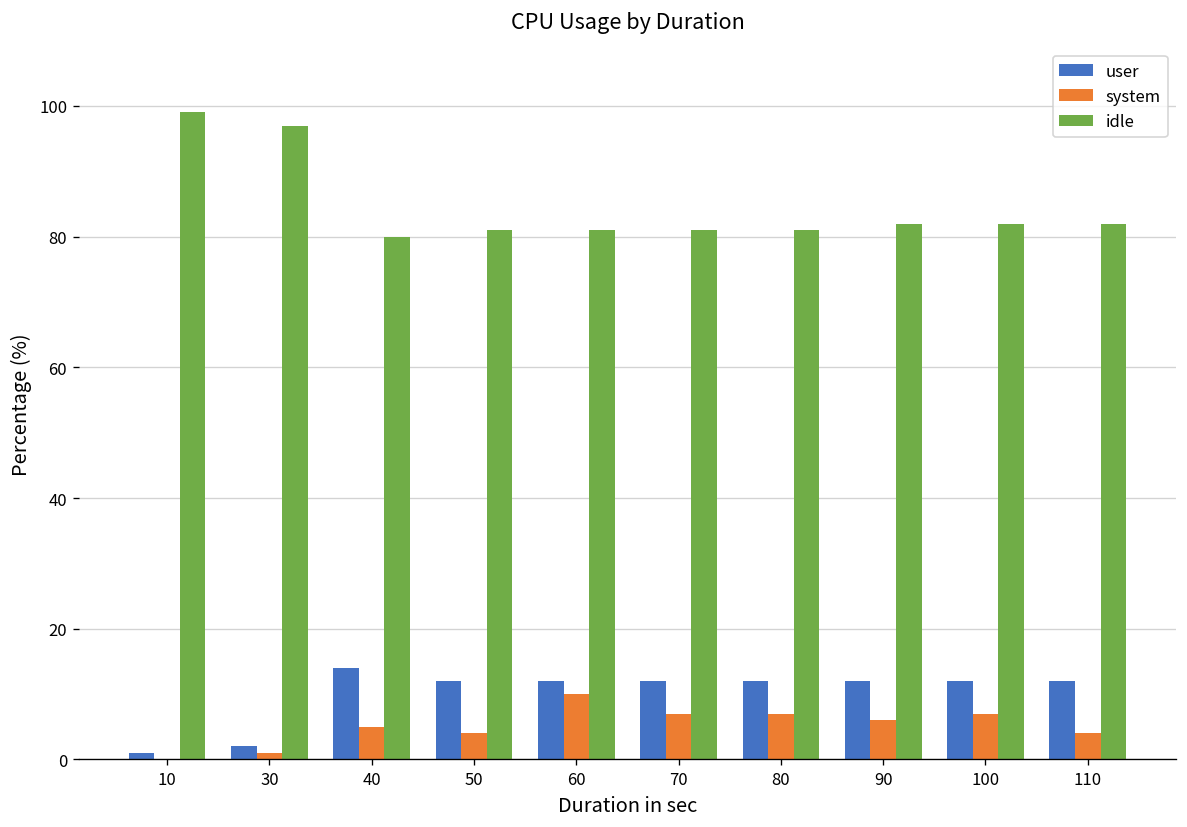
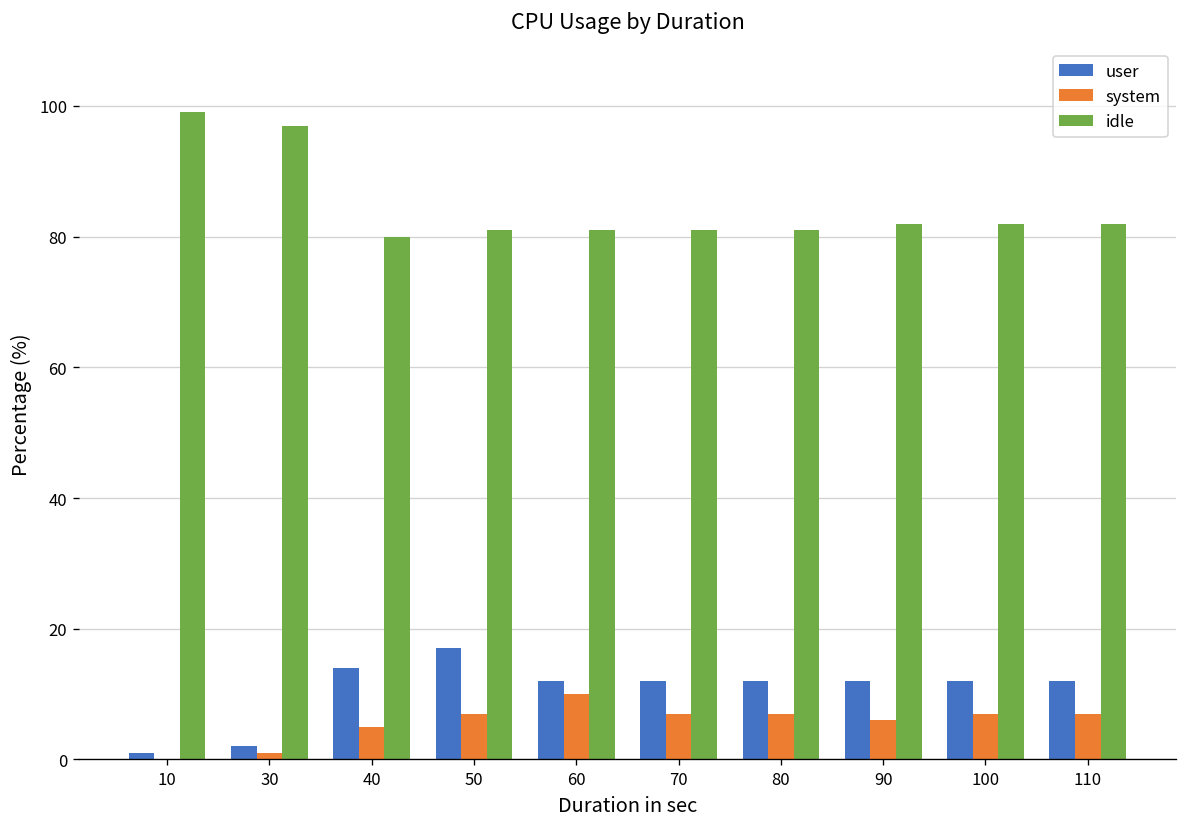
  {
    "user": {
      "10": 1,
      "30": 2,
      "40": 14,
-     "50": 12,
+     "50": 17,
      "60": 12,
      "70": 12,
      "80": 12,
      "90": 12,
      "100": 12,
      "110": 12
    },
    "system": {
      "10": 0,
      "30": 1,
      "40": 5,
-     "50": 4,
+     "50": 7,
      "60": 10,
      "70": 7,
      "80": 7,
      "90": 6,
      "100": 7,
-     "110": 4
+     "110": 7
    },
    "idle": {
      "10": 99,
      "30": 97,
      "40": 80,
      "50": 81,
      "60": 81,
      "70": 81,
      "80": 81,
      "90": 82,
      "100": 82,
      "110": 82
    }
  }
